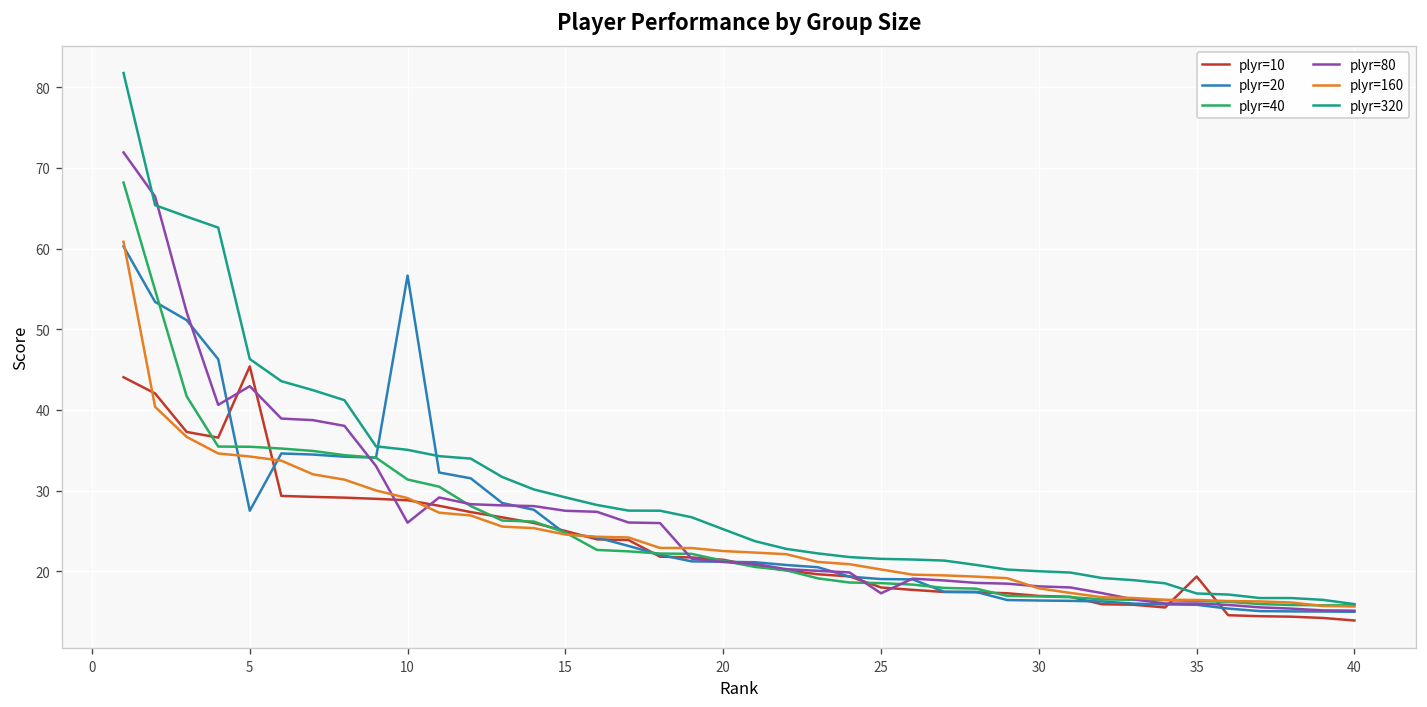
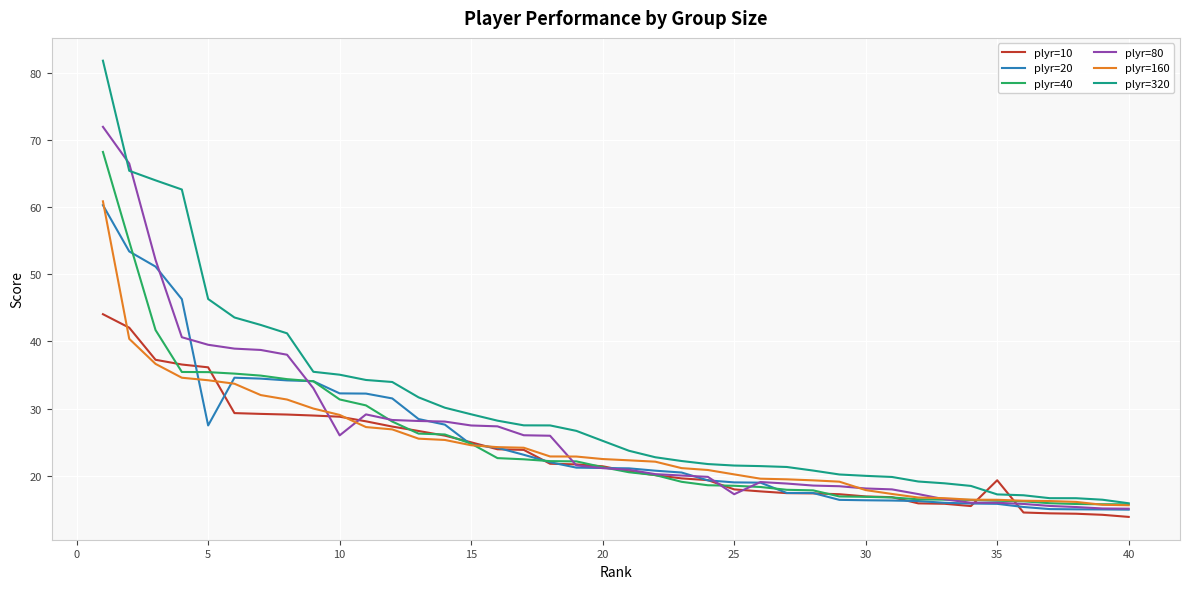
  {
    "plyr=10": {
-     "5": 45,
+     "5": 36,
      "25": 18,
      "35": 19,
      "40": 14
    },
    "plyr=20": {
      "5": 27,
-     "10": 57,
+     "10": 32,
      "25": 19,
      "30": 16
    },
    "plyr=80": {
-     "5": 43,
+     "5": 39,
      "10": 26,
      "15": 27,
      "25": 17
    },
    "plyr=160": {
      "5": 34,
      "20": 22,
      "25": 20
    }
  }
